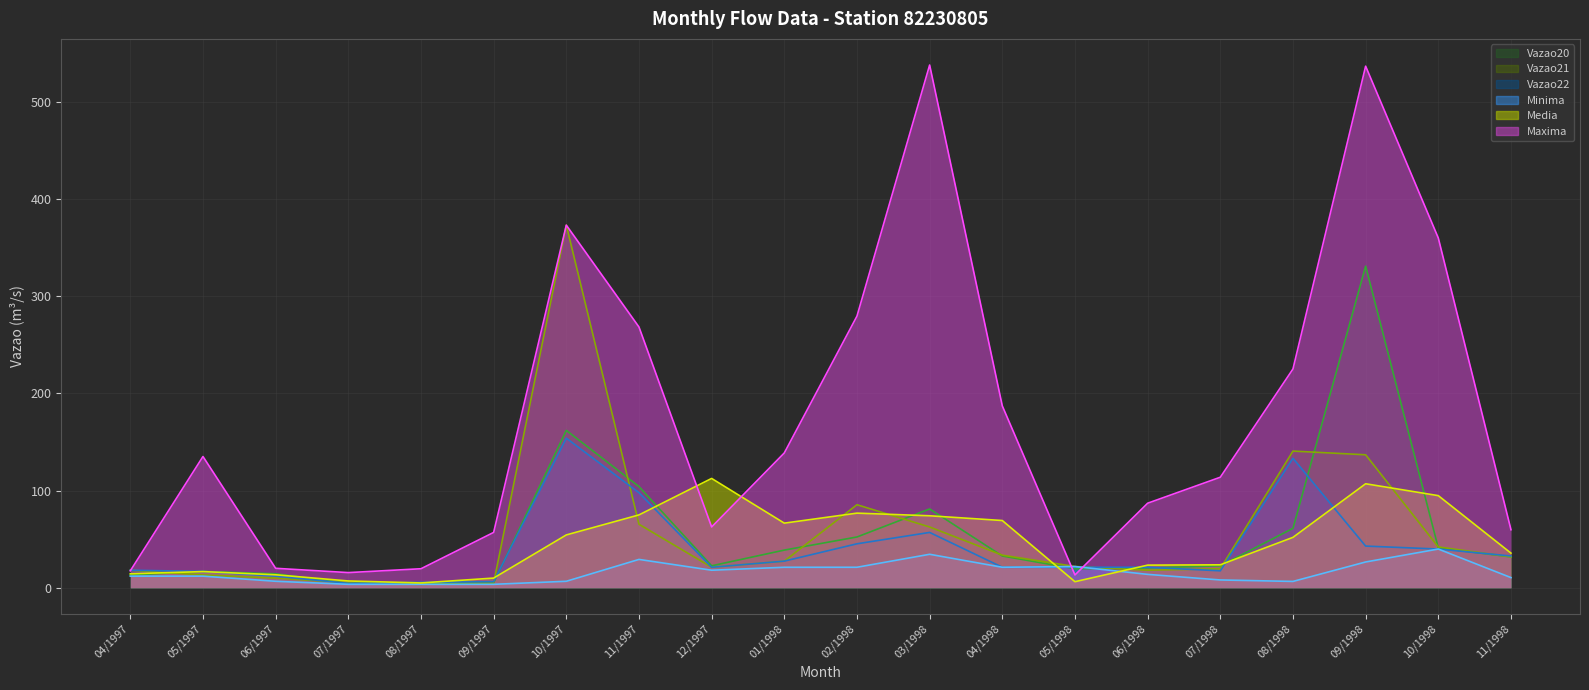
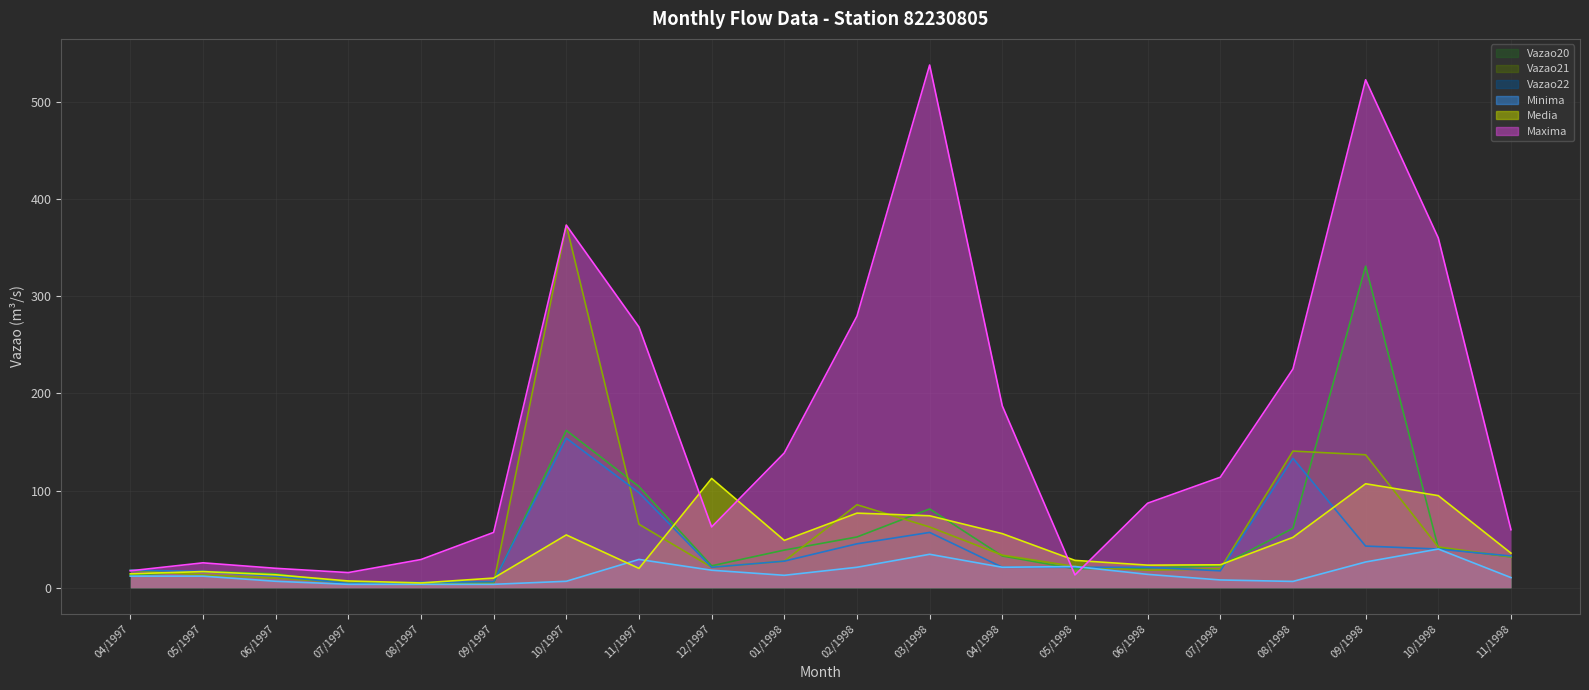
  {
    "Vazao22": {
      "10/1997": 150,
      "11/1997": 100,
      "02/1998": 50,
      "03/1998": 60,
      "08/1998": 130,
      "09/1998": 40
    },
    "Minima": {
      "06/1997": 10,
      "10/1997": 10,
      "11/1997": 30,
      "12/1997": 20,
-     "01/1998": 20,
+     "01/1998": 10,
      "02/1998": 20,
      "03/1998": 30,
      "06/1998": 10,
      "07/1998": 10,
      "08/1998": 10,
      "09/1998": 30,
      "11/1998": 10
    },
    "Media": {
      "09/1997": 10,
      "10/1997": 50,
-     "11/1997": 80,
+     "11/1997": 20,
      "12/1997": 110,
-     "01/1998": 70,
+     "01/1998": 50,
      "02/1998": 80,
      "03/1998": 70,
-     "04/1998": 70,
-     "05/1998": 10,
+     "04/1998": 60,
+     "05/1998": 30,
      "08/1998": 50,
      "09/1998": 110,
      "10/1998": 90,
      "11/1998": 40
    },
    "Maxima": {
-     "05/1997": 140,
+     "05/1997": 30,
      "06/1997": 20,
      "07/1997": 20,
-     "08/1997": 20,
+     "08/1997": 30,
      "09/1997": 60,
      "11/1997": 270,
      "12/1997": 60,
      "01/1998": 140,
      "02/1998": 280,
      "03/1998": 540,
      "04/1998": 190,
      "05/1998": 10,
      "06/1998": 90,
      "07/1998": 110,
      "08/1998": 230,
-     "09/1998": 540,
+     "09/1998": 520,
      "10/1998": 360,
      "11/1998": 60
    }
  }
